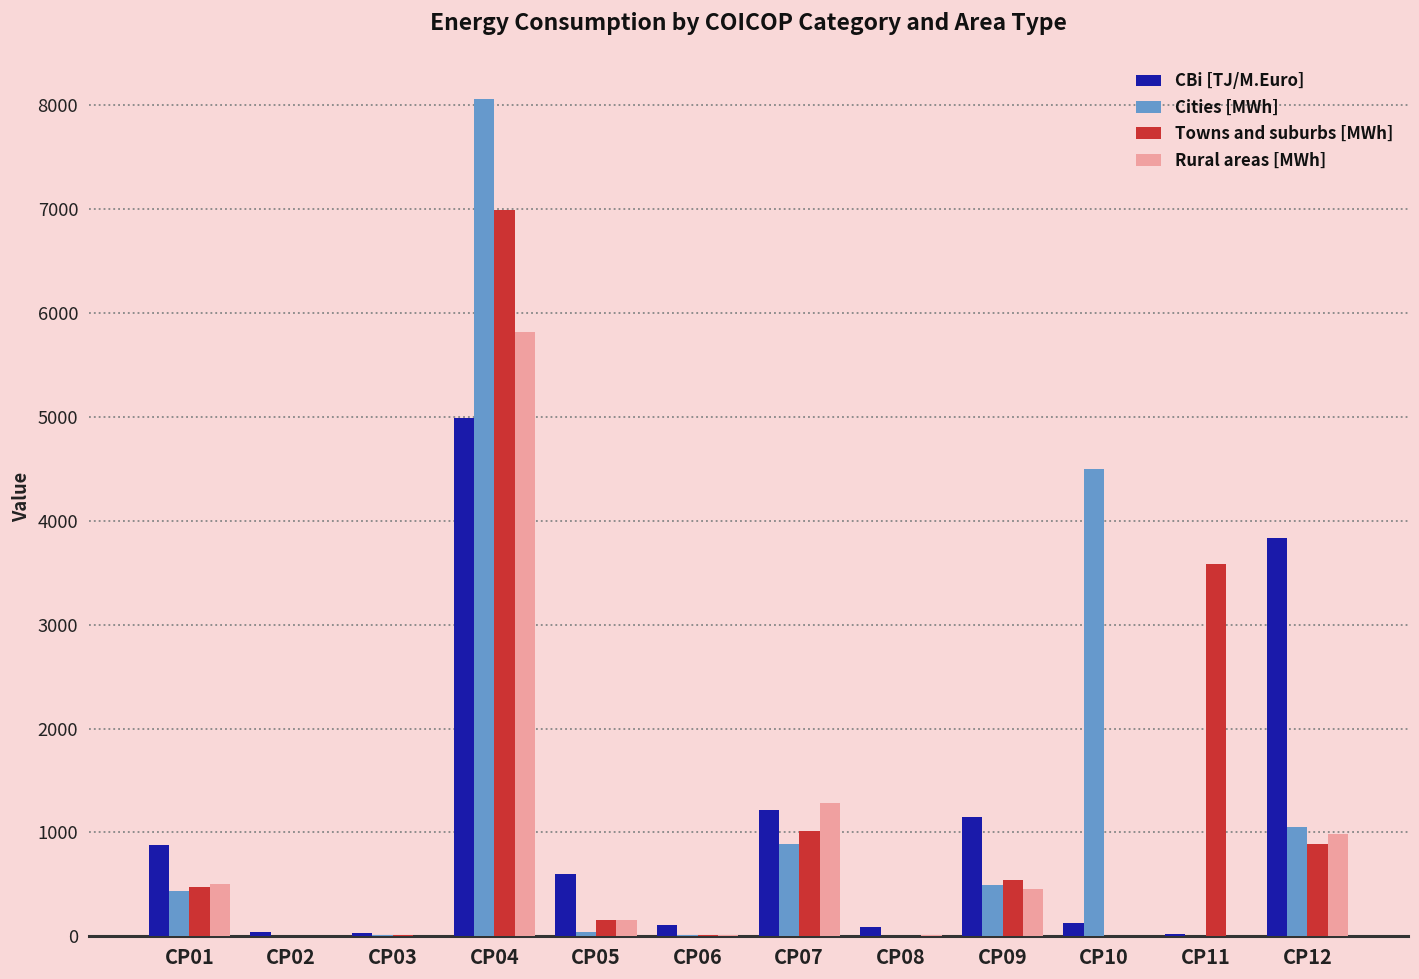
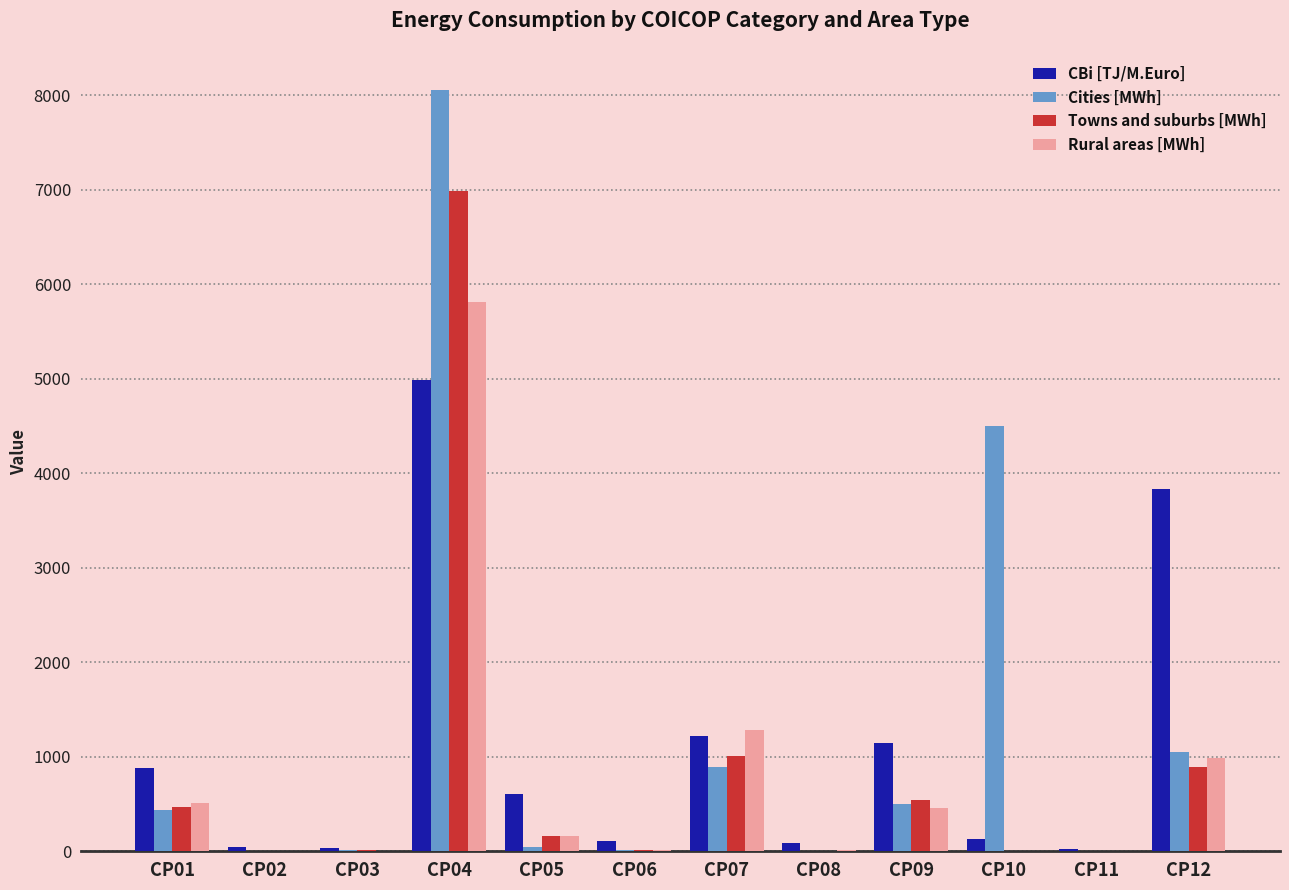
  {
    "CBi [TJ/M.Euro]": {
      "CP01": 900,
      "CP02": 0,
      "CP03": 0,
      "CP04": 5000,
      "CP05": 600,
      "CP06": 100,
      "CP07": 1200,
      "CP08": 100,
      "CP09": 1100,
      "CP10": 100,
      "CP12": 3800
    },
    "Cities [MWh]": {
      "CP01": 400,
      "CP04": 8100,
      "CP05": 0,
      "CP07": 900,
      "CP09": 500,
      "CP10": 4500,
      "CP12": 1100
    },
    "Towns and suburbs [MWh]": {
      "CP01": 500,
      "CP04": 7000,
      "CP05": 200,
      "CP07": 1000,
      "CP09": 500,
-     "CP11": 3600,
+     "CP11": 0,
      "CP12": 900
    },
    "Rural areas [MWh]": {
      "CP01": 500,
      "CP04": 5800,
      "CP05": 200,
      "CP07": 1300,
      "CP09": 500,
      "CP12": 1000
    }
  }
